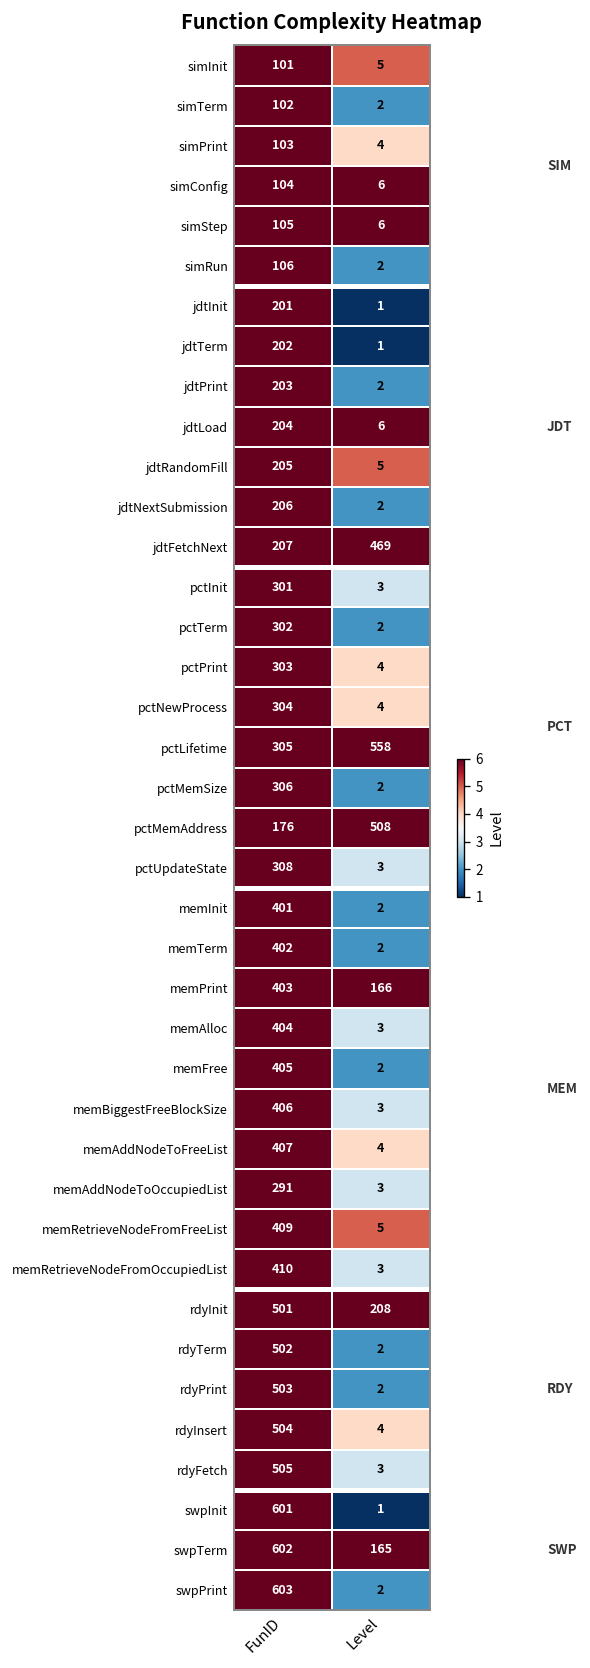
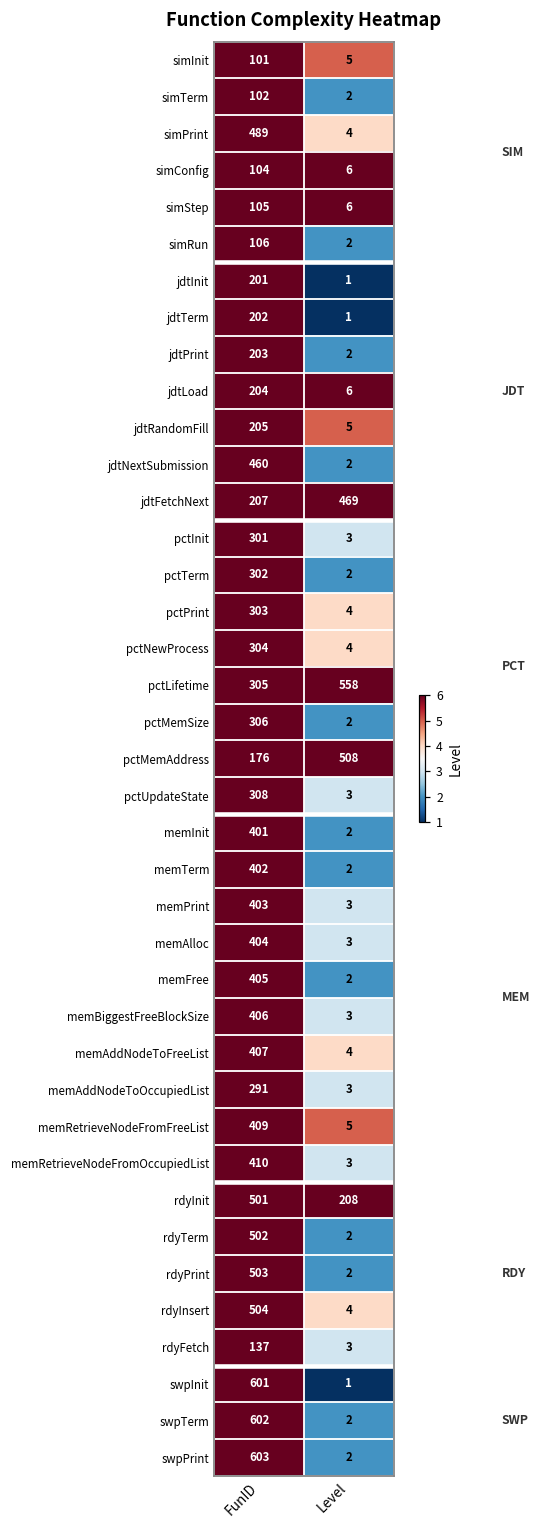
  {
    "simInit": {
      "FunID": 101,
      "Level": 5
    },
    "simTerm": {
      "FunID": 102,
      "Level": 2
    },
    "simPrint": {
-     "FunID": 103,
+     "FunID": 489,
      "Level": 4
    },
    "simConfig": {
      "FunID": 104,
      "Level": 6
    },
    "simStep": {
      "FunID": 105,
      "Level": 6
    },
    "simRun": {
      "FunID": 106,
      "Level": 2
    },
    "jdtInit": {
      "FunID": 201,
      "Level": 1
    },
    "jdtTerm": {
      "FunID": 202,
      "Level": 1
    },
    "jdtPrint": {
      "FunID": 203,
      "Level": 2
    },
    "jdtLoad": {
      "FunID": 204,
      "Level": 6
    },
    "jdtRandomFill": {
      "FunID": 205,
      "Level": 5
    },
    "jdtNextSubmission": {
-     "FunID": 206,
+     "FunID": 460,
      "Level": 2
    },
    "jdtFetchNext": {
      "FunID": 207,
      "Level": 469
    },
    "pctInit": {
      "FunID": 301,
      "Level": 3
    },
    "pctTerm": {
      "FunID": 302,
      "Level": 2
    },
    "pctPrint": {
      "FunID": 303,
      "Level": 4
    },
    "pctNewProcess": {
      "FunID": 304,
      "Level": 4
    },
    "pctLifetime": {
      "FunID": 305,
      "Level": 558
    },
    "pctMemSize": {
      "FunID": 306,
      "Level": 2
    },
    "pctMemAddress": {
      "FunID": 176,
      "Level": 508
    },
    "pctUpdateState": {
      "FunID": 308,
      "Level": 3
    },
    "memInit": {
      "FunID": 401,
      "Level": 2
    },
    "memTerm": {
      "FunID": 402,
      "Level": 2
    },
    "memPrint": {
      "FunID": 403,
-     "Level": 166
+     "Level": 3
    },
    "memAlloc": {
      "FunID": 404,
      "Level": 3
    },
    "memFree": {
      "FunID": 405,
      "Level": 2
    },
    "memBiggestFreeBlockSize": {
      "FunID": 406,
      "Level": 3
    },
    "memAddNodeToFreeList": {
      "FunID": 407,
      "Level": 4
    },
    "memAddNodeToOccupiedList": {
      "FunID": 291,
      "Level": 3
    },
    "memRetrieveNodeFromFreeList": {
      "FunID": 409,
      "Level": 5
    },
    "memRetrieveNodeFromOccupiedList": {
      "FunID": 410,
      "Level": 3
    },
    "rdyInit": {
      "FunID": 501,
      "Level": 208
    },
    "rdyTerm": {
      "FunID": 502,
      "Level": 2
    },
    "rdyPrint": {
      "FunID": 503,
      "Level": 2
    },
    "rdyInsert": {
      "FunID": 504,
      "Level": 4
    },
    "rdyFetch": {
-     "FunID": 505,
+     "FunID": 137,
      "Level": 3
    },
    "swpInit": {
      "FunID": 601,
      "Level": 1
    },
    "swpTerm": {
      "FunID": 602,
-     "Level": 165
+     "Level": 2
    },
    "swpPrint": {
      "FunID": 603,
      "Level": 2
    }
  }
